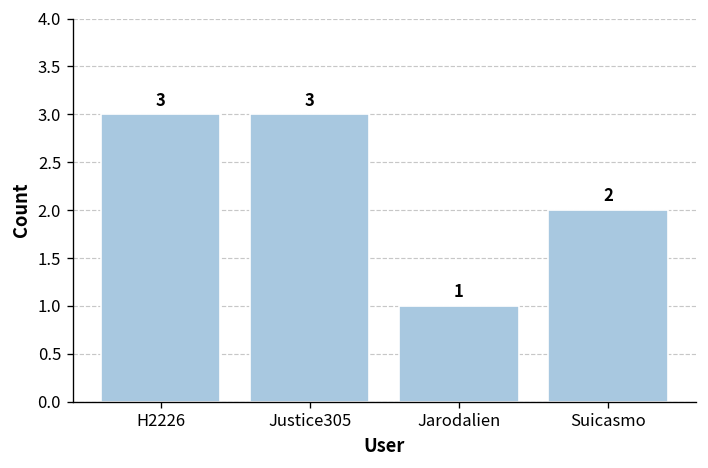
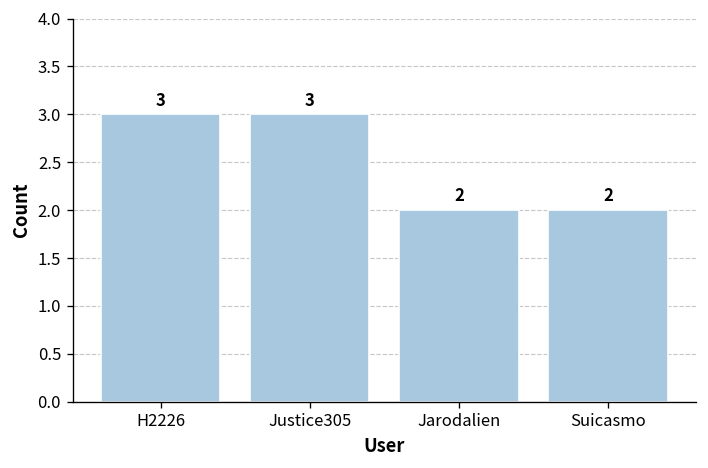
  {
    "H2226": 3,
    "Justice305": 3,
-   "Jarodalien": 1,
+   "Jarodalien": 2,
    "Suicasmo": 2
  }
